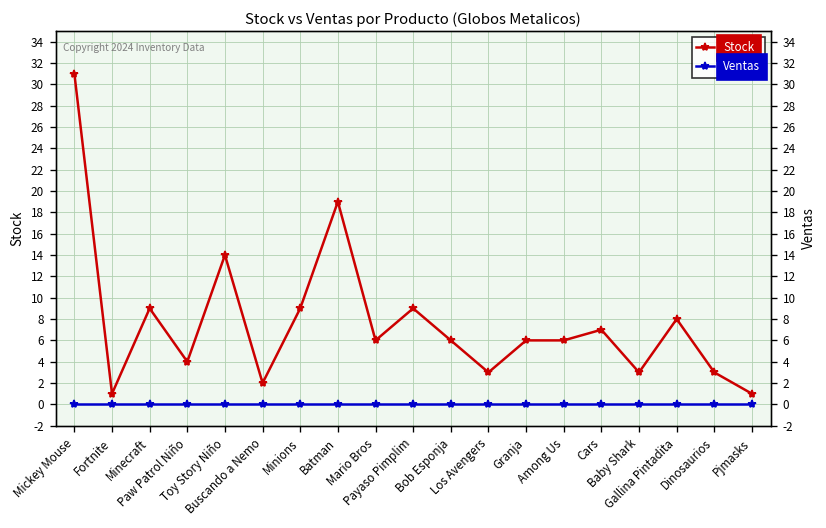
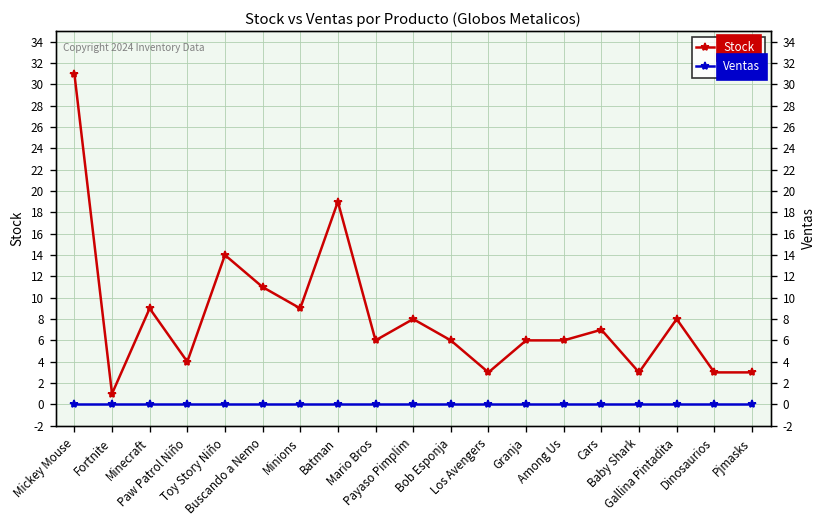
  {
    "Stock": {
      "Fortnite": 1,
      "Minecraft": 9,
      "Paw Patrol Niño": 4,
      "Toy Story Niño": 14,
-     "Buscando a Nemo": 2,
+     "Buscando a Nemo": 11,
      "Minions": 9,
      "Batman": 19,
      "Mario Bros": 6,
-     "Payaso Pimplim": 9,
+     "Payaso Pimplim": 8,
      "Bob Esponja": 6,
      "Los Avengers": 3,
      "Granja": 6,
      "Among Us": 6,
      "Cars": 7,
      "Baby Shark": 3,
      "Gallina Pintadita": 8,
      "Dinosaurios": 3,
-     "Pjmasks": 1
+     "Pjmasks": 3
    },
    "Ventas": {
      "Mickey Mouse": 0,
      "Fortnite": 0,
      "Minecraft": 0,
      "Paw Patrol Niño": 0,
      "Toy Story Niño": 0,
      "Buscando a Nemo": 0,
      "Minions": 0,
      "Batman": 0,
      "Mario Bros": 0,
      "Payaso Pimplim": 0,
      "Bob Esponja": 0,
      "Los Avengers": 0,
      "Granja": 0,
      "Among Us": 0,
      "Cars": 0,
      "Baby Shark": 0,
      "Gallina Pintadita": 0,
      "Dinosaurios": 0,
      "Pjmasks": 0
    }
  }
